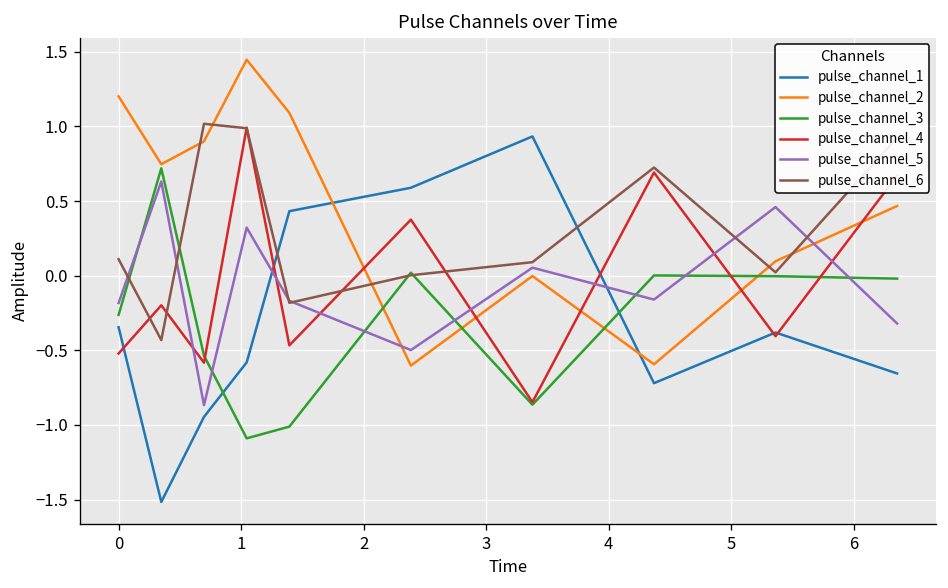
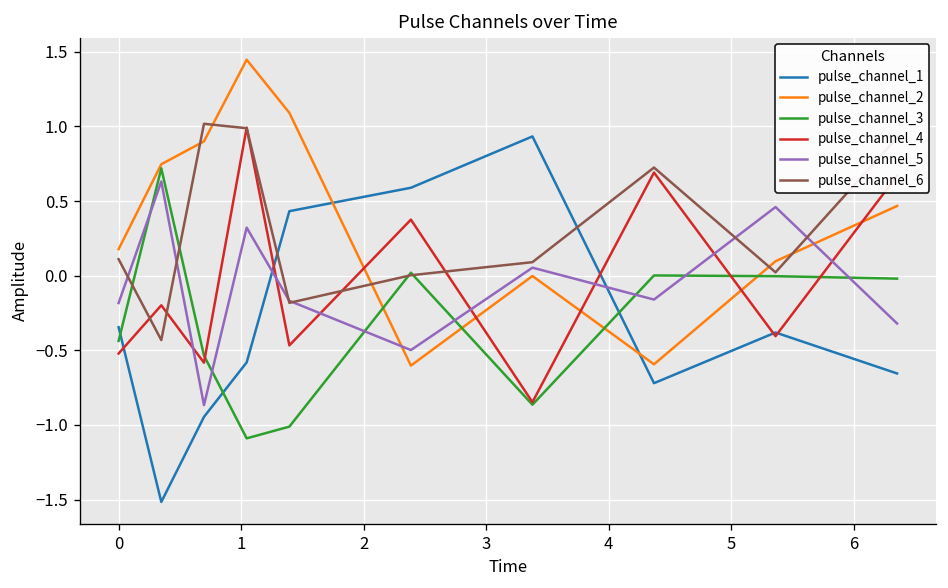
  {
    "pulse_channel_1": {
      "0": -0.35
    },
    "pulse_channel_2": {
-     "0": 1.20
+     "0": 0.18
    },
    "pulse_channel_3": {
-     "0": -0.26
+     "0": -0.44
    },
    "pulse_channel_4": {
      "0": -0.52
    },
    "pulse_channel_5": {
      "0": -0.18
    },
    "pulse_channel_6": {
      "0": 0.11
    }
  }
